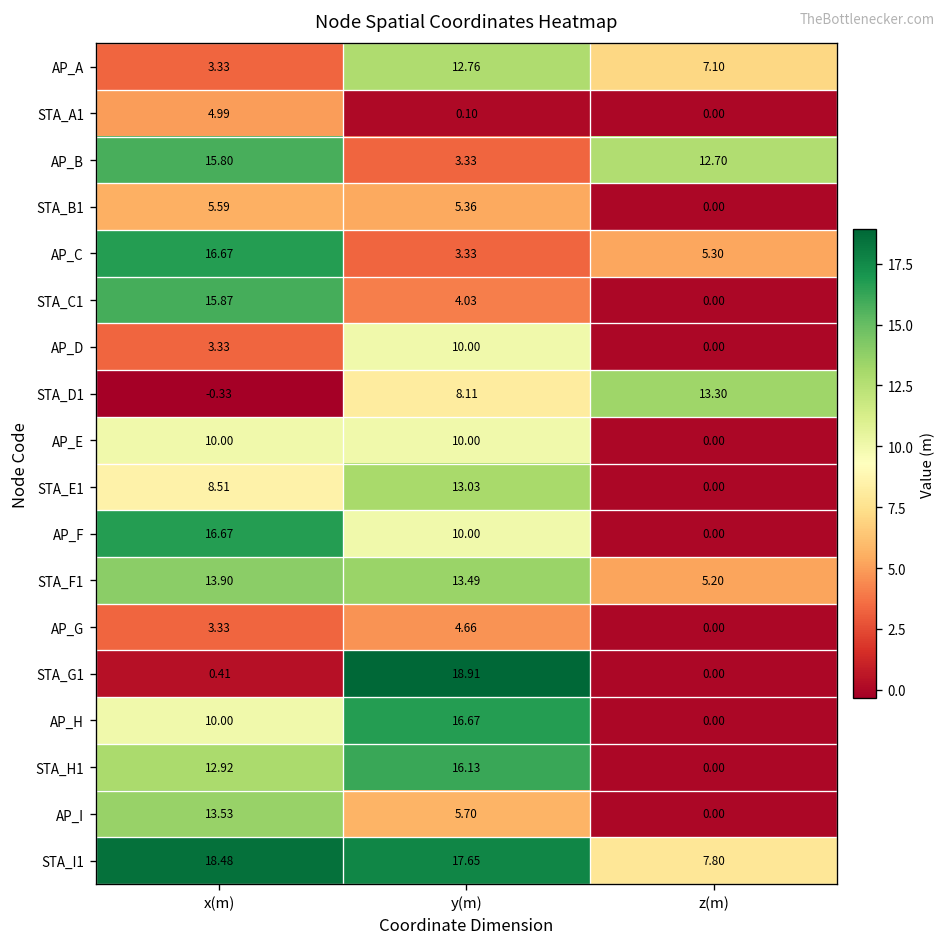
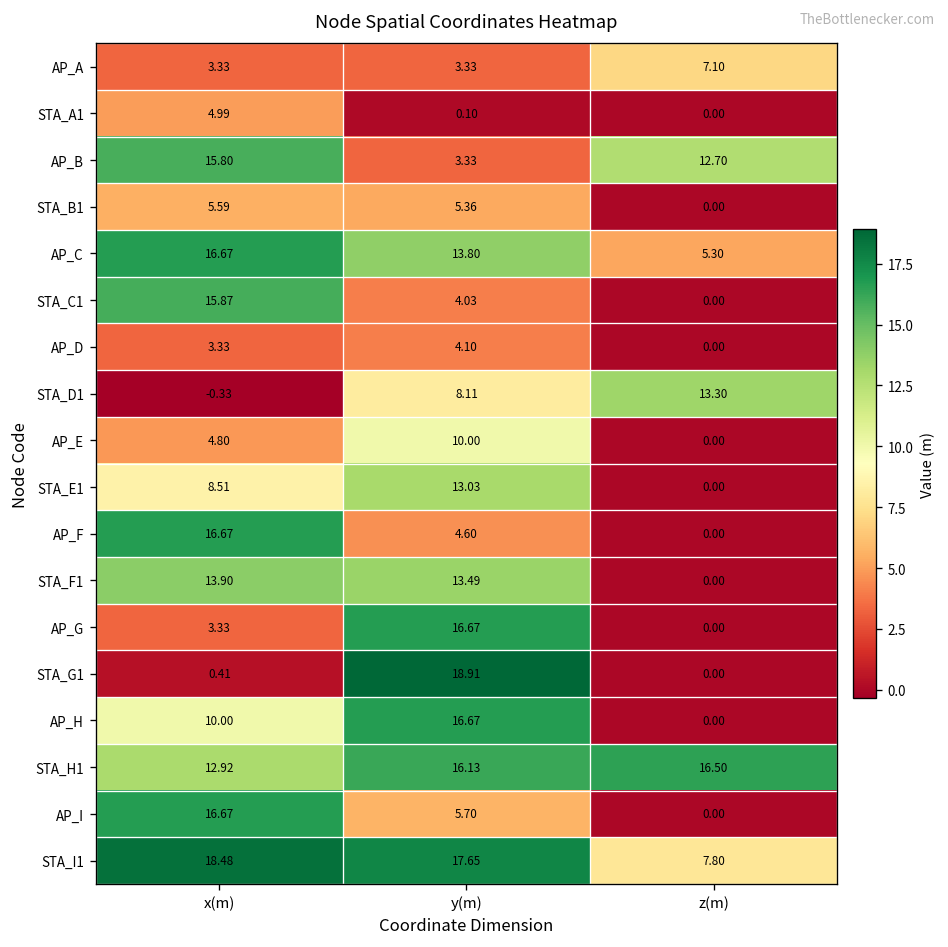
  {
    "AP_A": {
      "x(m)": 3.33,
-     "y(m)": 12.76,
+     "y(m)": 3.33,
      "z(m)": 7.10
    },
    "STA_A1": {
      "x(m)": 4.99,
      "y(m)": 0.10,
      "z(m)": 0.00
    },
    "AP_B": {
      "x(m)": 15.80,
      "y(m)": 3.33,
      "z(m)": 12.70
    },
    "STA_B1": {
      "x(m)": 5.59,
      "y(m)": 5.36,
      "z(m)": 0.00
    },
    "AP_C": {
      "x(m)": 16.67,
-     "y(m)": 3.33,
+     "y(m)": 13.80,
      "z(m)": 5.30
    },
    "STA_C1": {
      "x(m)": 15.87,
      "y(m)": 4.03,
      "z(m)": 0.00
    },
    "AP_D": {
      "x(m)": 3.33,
-     "y(m)": 10.00,
+     "y(m)": 4.10,
      "z(m)": 0.00
    },
    "STA_D1": {
      "x(m)": -0.33,
      "y(m)": 8.11,
      "z(m)": 13.30
    },
    "AP_E": {
-     "x(m)": 10.00,
+     "x(m)": 4.80,
      "y(m)": 10.00,
      "z(m)": 0.00
    },
    "STA_E1": {
      "x(m)": 8.51,
      "y(m)": 13.03,
      "z(m)": 0.00
    },
    "AP_F": {
      "x(m)": 16.67,
-     "y(m)": 10.00,
+     "y(m)": 4.60,
      "z(m)": 0.00
    },
    "STA_F1": {
      "x(m)": 13.90,
      "y(m)": 13.49,
-     "z(m)": 5.20
+     "z(m)": 0.00
    },
    "AP_G": {
      "x(m)": 3.33,
-     "y(m)": 4.66,
+     "y(m)": 16.67,
      "z(m)": 0.00
    },
    "STA_G1": {
      "x(m)": 0.41,
      "y(m)": 18.91,
      "z(m)": 0.00
    },
    "AP_H": {
      "x(m)": 10.00,
      "y(m)": 16.67,
      "z(m)": 0.00
    },
    "STA_H1": {
      "x(m)": 12.92,
      "y(m)": 16.13,
-     "z(m)": 0.00
+     "z(m)": 16.50
    },
    "AP_I": {
-     "x(m)": 13.53,
+     "x(m)": 16.67,
      "y(m)": 5.70,
      "z(m)": 0.00
    },
    "STA_I1": {
      "x(m)": 18.48,
      "y(m)": 17.65,
      "z(m)": 7.80
    }
  }
